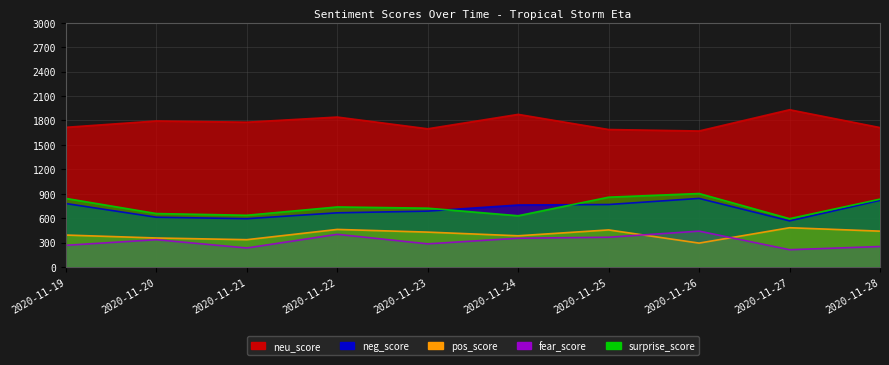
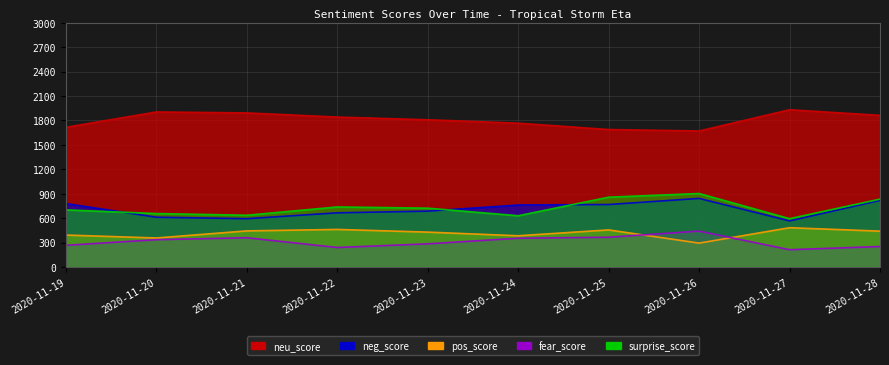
  {
    "neu_score": {
      "2020-11-19": 1700,
-     "2020-11-20": 1800,
-     "2020-11-21": 1800,
+     "2020-11-20": 1900,
+     "2020-11-21": 1900,
      "2020-11-22": 1800,
-     "2020-11-23": 1700,
-     "2020-11-24": 1900,
+     "2020-11-23": 1800,
+     "2020-11-24": 1800,
      "2020-11-25": 1700,
      "2020-11-26": 1700,
      "2020-11-27": 1900,
-     "2020-11-28": 1700
+     "2020-11-28": 1900
    },
    "neg_score": {
      "2020-11-19": 800,
      "2020-11-20": 600,
      "2020-11-21": 600,
      "2020-11-22": 700,
      "2020-11-23": 700,
      "2020-11-24": 800,
      "2020-11-25": 800,
      "2020-11-26": 800
    },
    "pos_score": {
      "2020-11-19": 400,
-     "2020-11-21": 300,
+     "2020-11-21": 400,
      "2020-11-22": 500,
      "2020-11-23": 400,
      "2020-11-25": 500,
      "2020-11-26": 300,
      "2020-11-27": 500,
      "2020-11-28": 400
    },
    "fear_score": {
      "2020-11-19": 300,
-     "2020-11-21": 200,
-     "2020-11-22": 400,
+     "2020-11-21": 400,
+     "2020-11-22": 200,
      "2020-11-23": 300,
      "2020-11-25": 400,
      "2020-11-26": 400,
      "2020-11-27": 200,
      "2020-11-28": 300
    },
    "surprise_score": {
-     "2020-11-19": 800,
+     "2020-11-19": 700,
      "2020-11-20": 700,
      "2020-11-21": 600,
      "2020-11-22": 700,
      "2020-11-23": 700,
      "2020-11-24": 600,
      "2020-11-25": 900,
      "2020-11-26": 900
    }
  }
